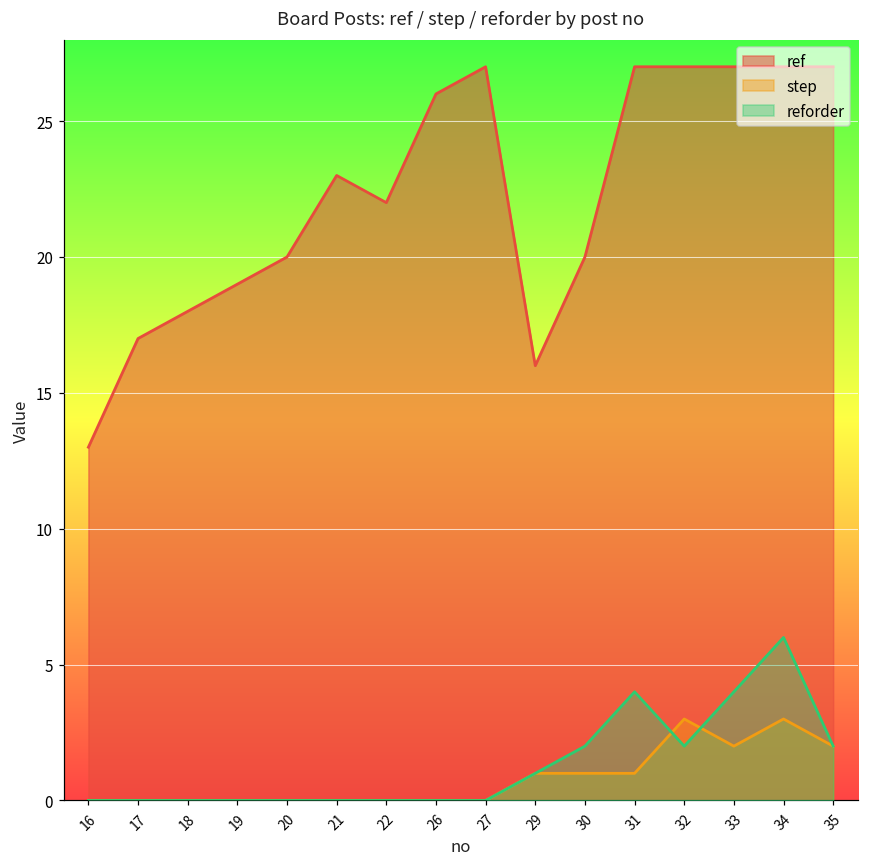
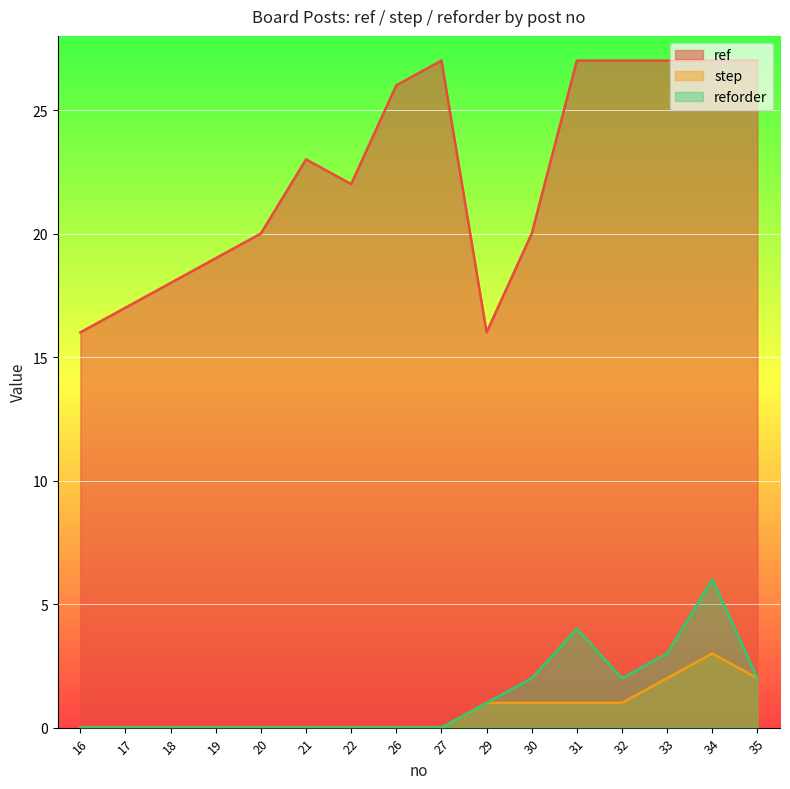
  {
    "ref": {
-     "16": 13,
+     "16": 16,
      "17": 17,
      "18": 18,
      "19": 19,
      "20": 20,
      "21": 23,
      "22": 22,
      "26": 26,
      "27": 27,
      "29": 16,
      "30": 20,
      "31": 27,
      "32": 27,
      "33": 27
    },
    "step": {
      "30": 1,
      "31": 1,
-     "32": 3,
+     "32": 1,
      "33": 2,
      "34": 3
    },
    "reforder": {
      "30": 2,
      "31": 4,
      "32": 2,
-     "33": 4,
+     "33": 3,
      "34": 6
    }
  }
